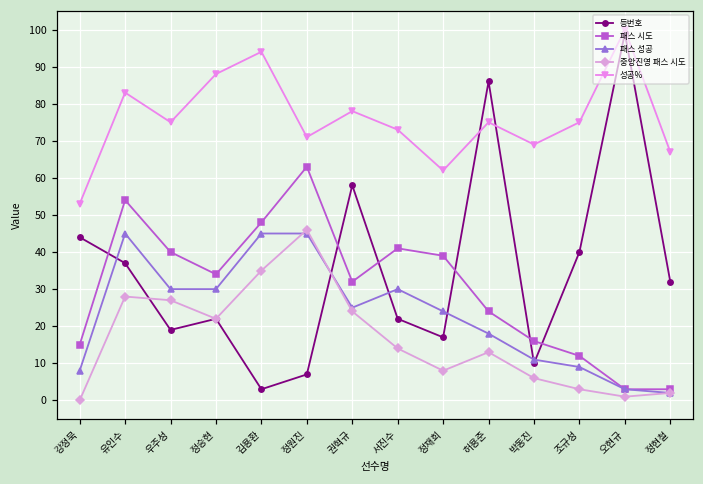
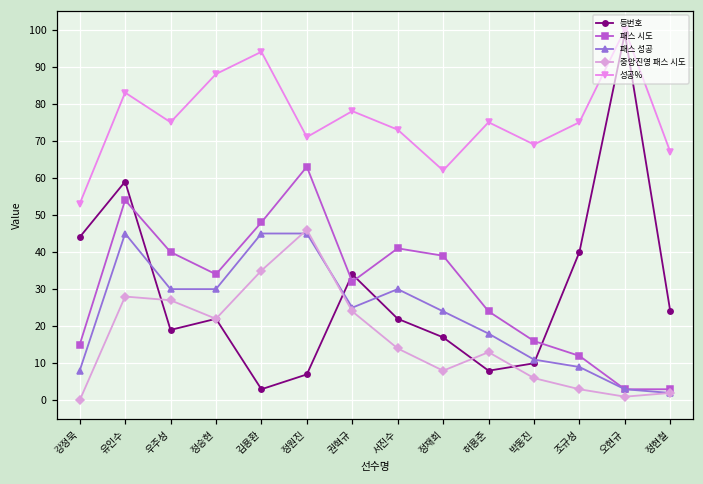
  {
    "등번호": {
      "강정묵": 44,
-     "유인수": 37,
+     "유인수": 59,
      "우주성": 19,
      "김용환": 3,
      "정원진": 7,
-     "권혁규": 58,
+     "권혁규": 34,
      "서진수": 22,
      "정재희": 17,
-     "허용준": 86,
+     "허용준": 8,
      "박동진": 10,
      "조규성": 40,
-     "정현철": 32
+     "정현철": 24
    }
  }
